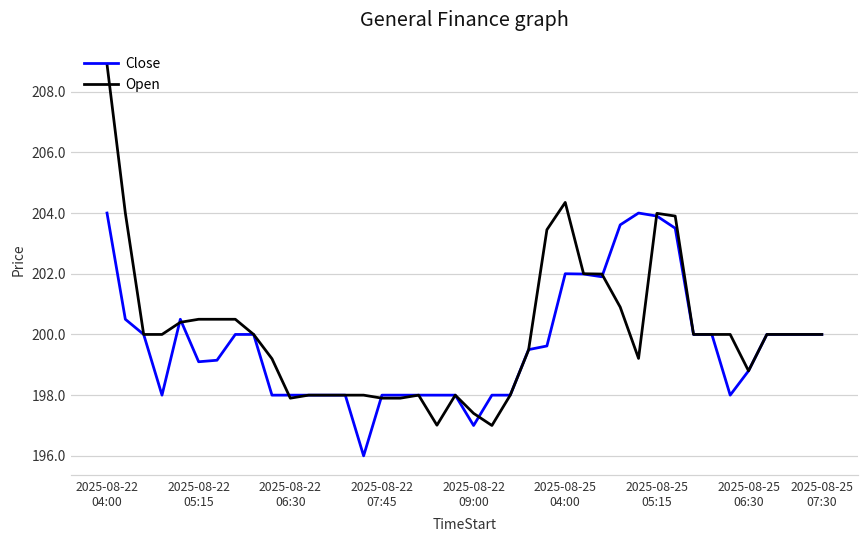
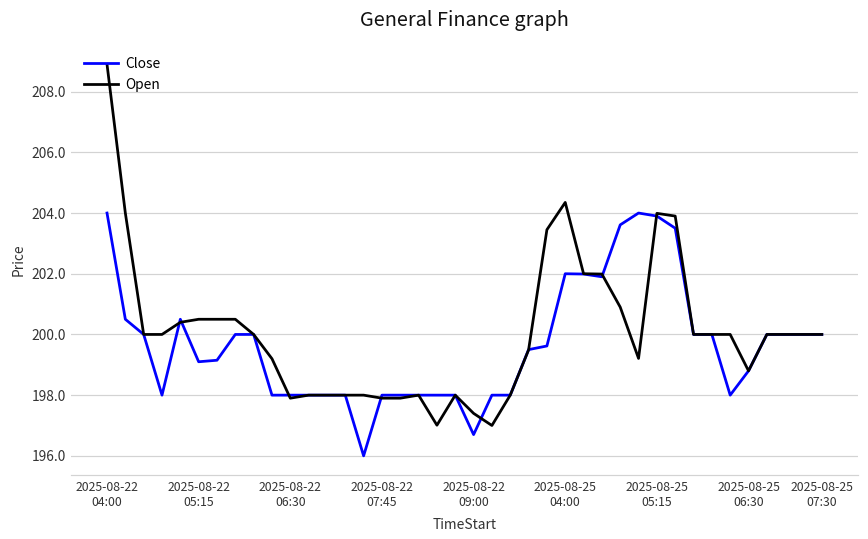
  {
    "Close": {
      "2025-08-22 04:00": 204.0,
      "2025-08-22 05:15": 199.1,
      "2025-08-22 06:30": 198.0,
      "2025-08-22 07:45": 198.0,
-     "2025-08-22 09:00": 197.0,
+     "2025-08-22 09:00": 196.7,
      "2025-08-25 04:00": 202.0
    },
    "Open": {
      "2025-08-22 04:00": 208.9,
      "2025-08-22 05:15": 200.5,
      "2025-08-22 06:30": 197.9,
      "2025-08-22 07:45": 197.9,
      "2025-08-22 09:00": 197.4,
      "2025-08-25 04:00": 204.4
    }
  }
